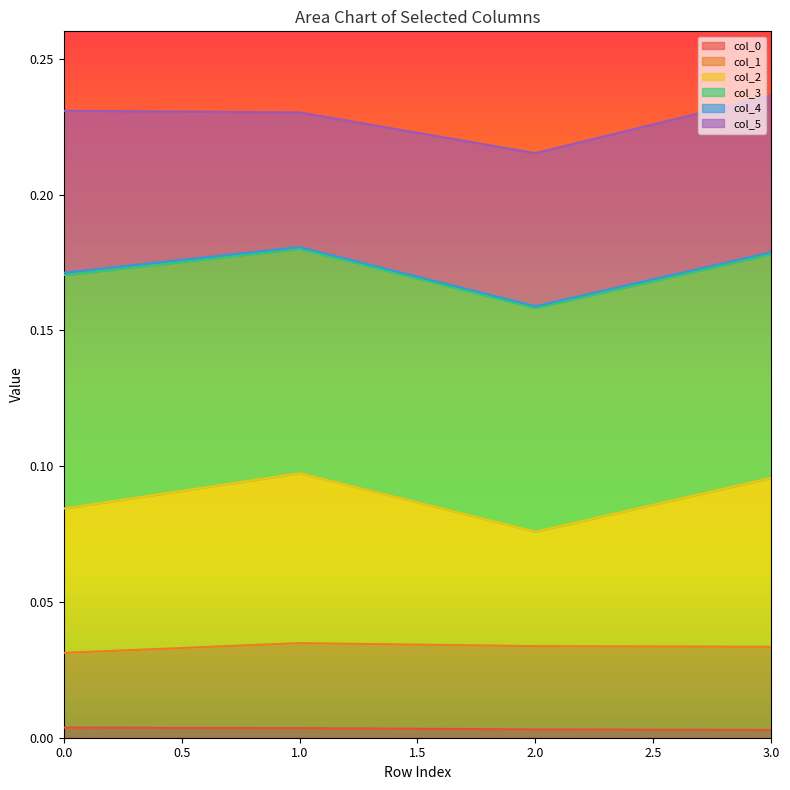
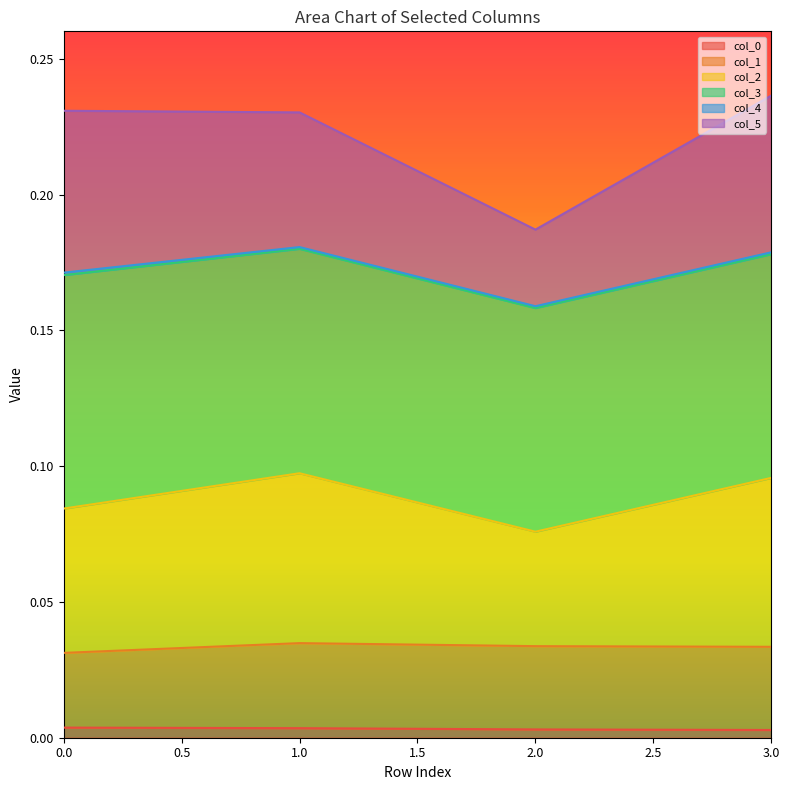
  {
    "col_2": {
      "0.0": 0.053,
      "1.0": 0.063,
      "2.0": 0.042,
      "3.0": 0.062
    },
    "col_5": {
      "0.0": 0.060,
      "1.0": 0.050,
-     "2.0": 0.056,
+     "2.0": 0.028,
      "3.0": 0.058
    }
  }
